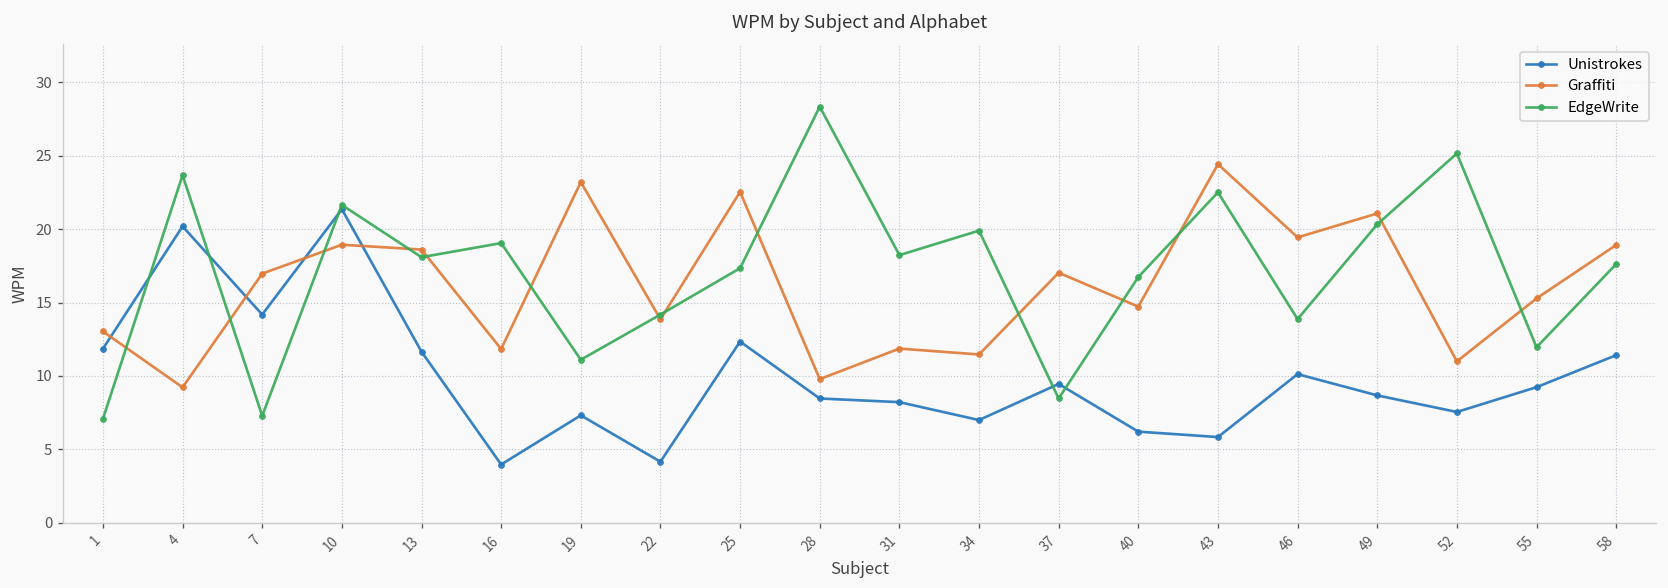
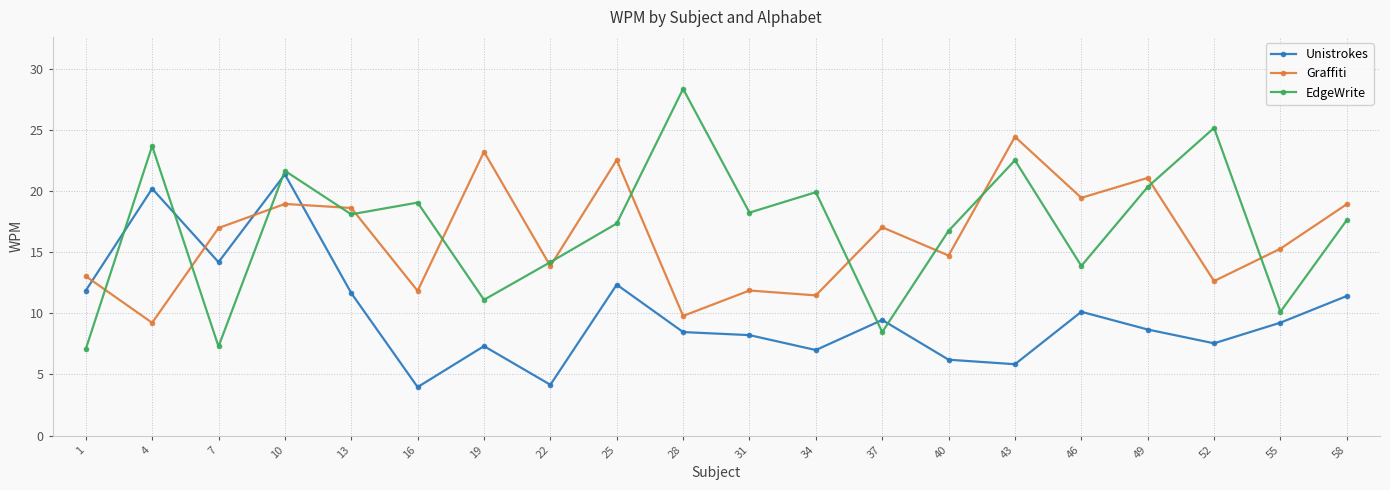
  {
    "Unistrokes": {
      "1": 11.9,
      "4": 20.2,
      "7": 14.2,
      "10": 21.4,
      "13": 11.7,
      "16": 4.0,
      "19": 7.3,
      "22": 4.2,
      "25": 12.3,
      "28": 8.5,
      "31": 8.2,
      "34": 7.0,
      "37": 9.5,
      "40": 6.2,
      "43": 5.8,
      "46": 10.1,
      "49": 8.7,
      "52": 7.5,
      "55": 9.2,
      "58": 11.4
    },
    "Graffiti": {
      "1": 13.0,
      "4": 9.2,
      "7": 17.0,
      "10": 18.9,
      "13": 18.6,
      "16": 11.8,
      "19": 23.2,
      "22": 13.9,
      "25": 22.5,
      "28": 9.8,
      "31": 11.9,
      "34": 11.5,
      "37": 17.0,
      "40": 14.7,
      "43": 24.4,
      "46": 19.4,
      "49": 21.1,
-     "52": 11.0,
+     "52": 12.6,
      "55": 15.3,
      "58": 18.9
    },
    "EdgeWrite": {
      "1": 7.1,
      "4": 23.7,
      "7": 7.3,
      "10": 21.7,
      "13": 18.1,
      "16": 19.1,
      "19": 11.1,
      "22": 14.2,
      "25": 17.3,
      "28": 28.4,
      "31": 18.2,
      "34": 19.9,
      "37": 8.5,
      "40": 16.7,
      "43": 22.5,
      "46": 13.9,
      "49": 20.3,
      "52": 25.2,
-     "55": 12.0,
+     "55": 10.1,
      "58": 17.6
    }
  }
